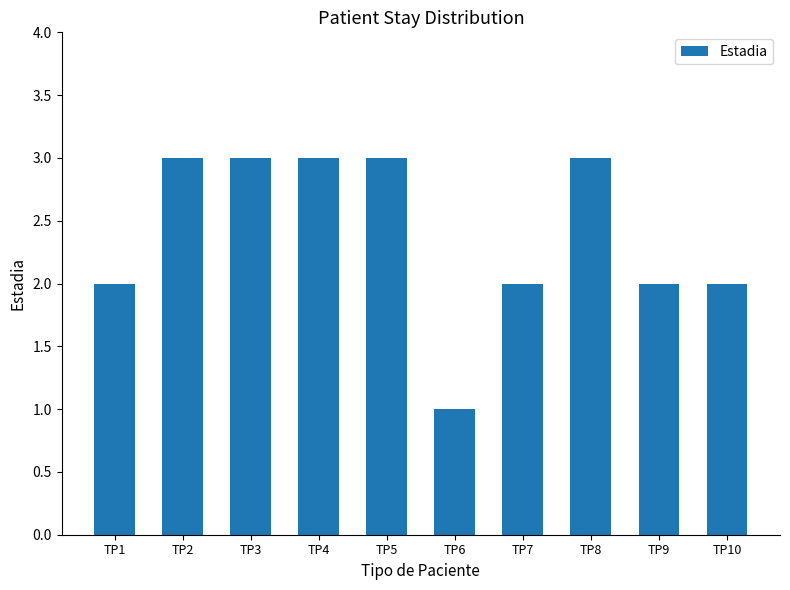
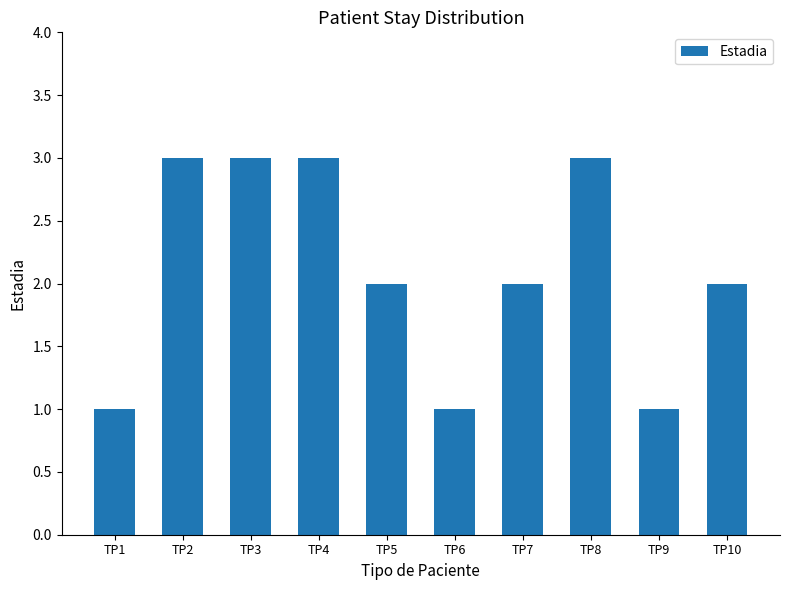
  {
-   "TP1": 2,
+   "TP1": 1,
    "TP2": 3,
    "TP3": 3,
    "TP4": 3,
-   "TP5": 3,
+   "TP5": 2,
    "TP6": 1,
    "TP7": 2,
    "TP8": 3,
-   "TP9": 2,
+   "TP9": 1,
    "TP10": 2
  }
